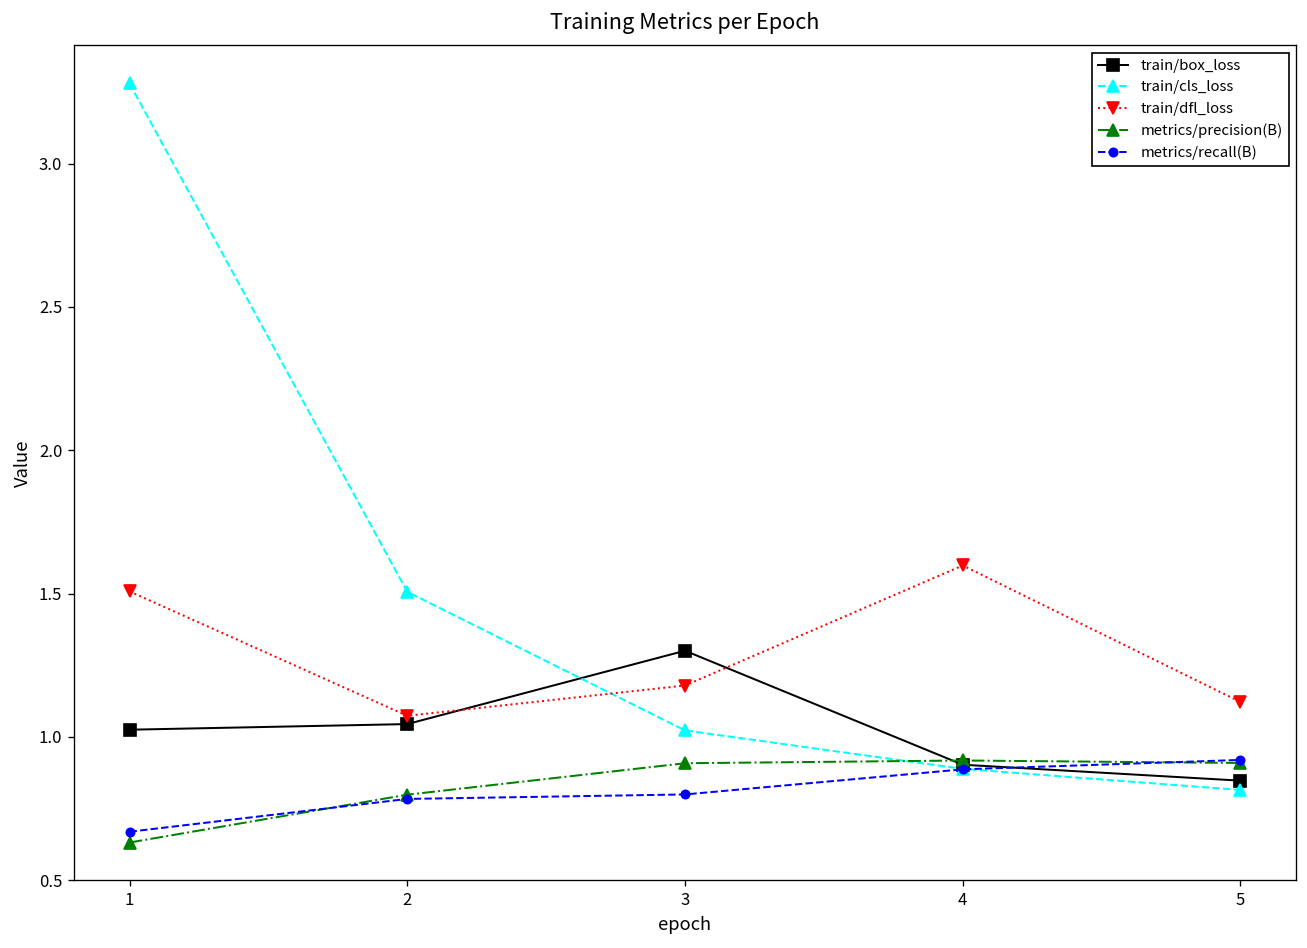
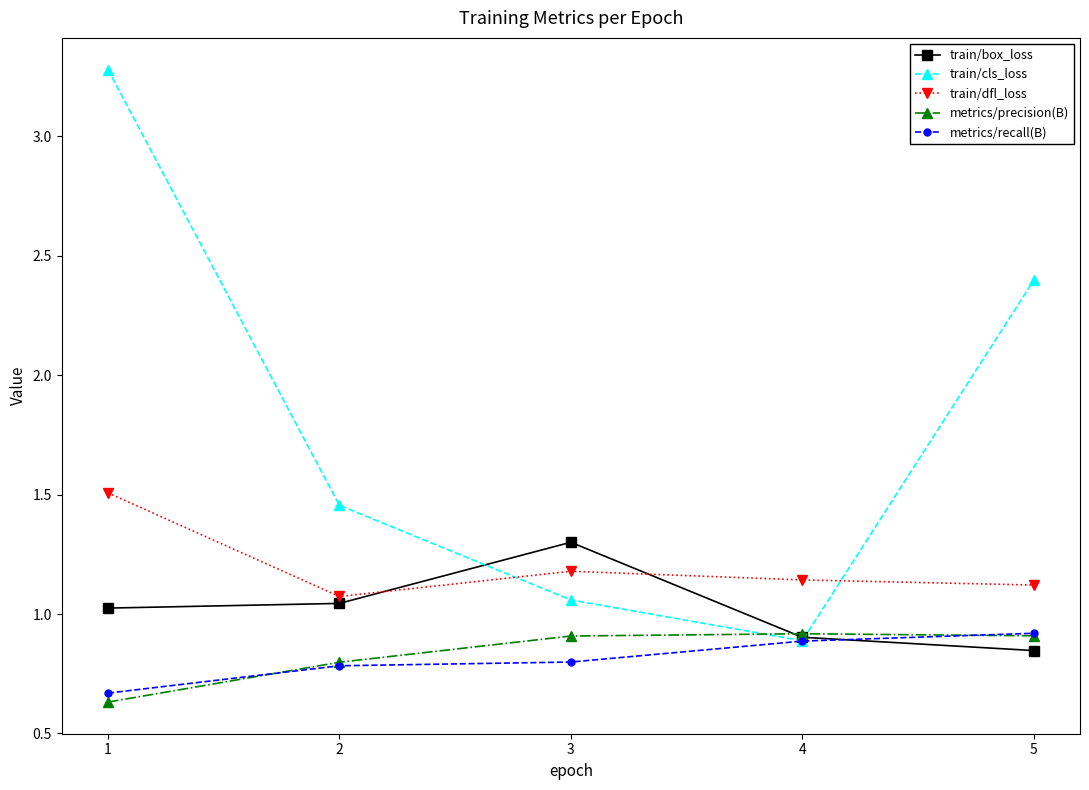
  {
    "train/box_loss": {
      "1": 1.02,
      "2": 1.04,
      "3": 1.30,
      "4": 0.90,
      "5": 0.85
    },
    "train/cls_loss": {
      "1": 3.28,
-     "2": 1.51,
-     "3": 1.02,
-     "5": 0.81
+     "2": 1.46,
+     "3": 1.06,
+     "5": 2.40
    },
    "train/dfl_loss": {
      "1": 1.51,
      "2": 1.07,
      "3": 1.18,
-     "4": 1.60,
+     "4": 1.14,
      "5": 1.12
    },
    "metrics/precision(B)": {
      "1": 0.63,
      "2": 0.80,
      "3": 0.91,
      "4": 0.92
    },
    "metrics/recall(B)": {
      "1": 0.67,
      "2": 0.78,
      "3": 0.80
    }
  }
